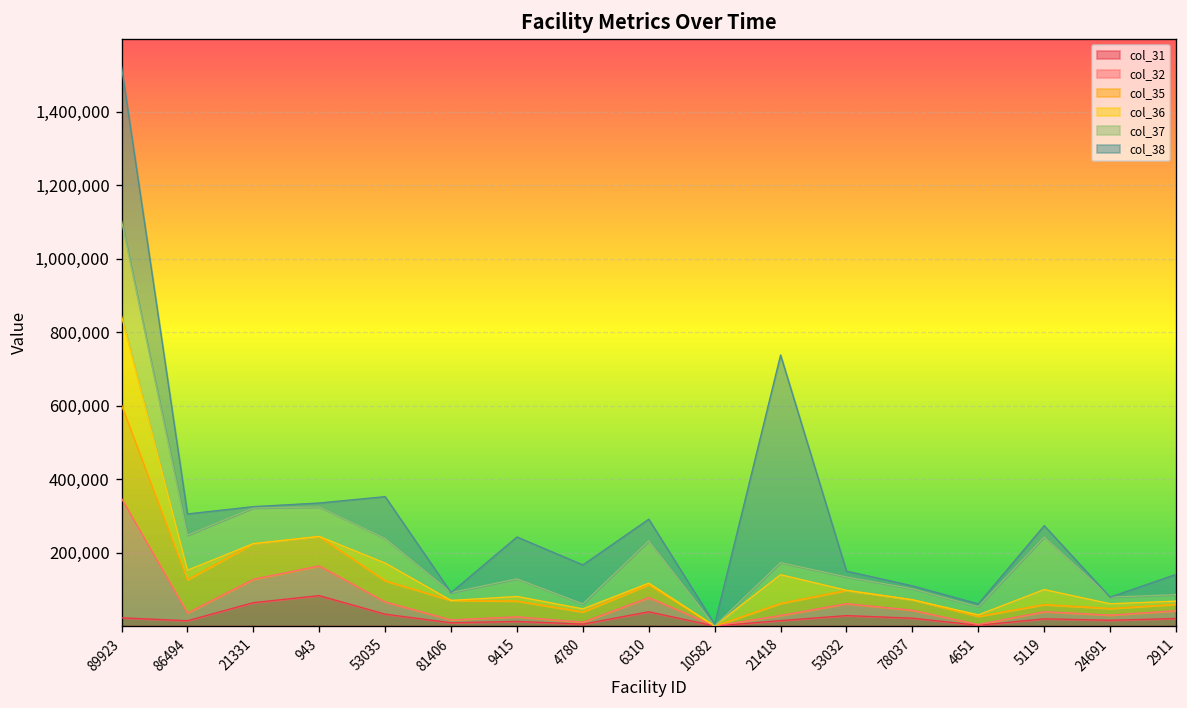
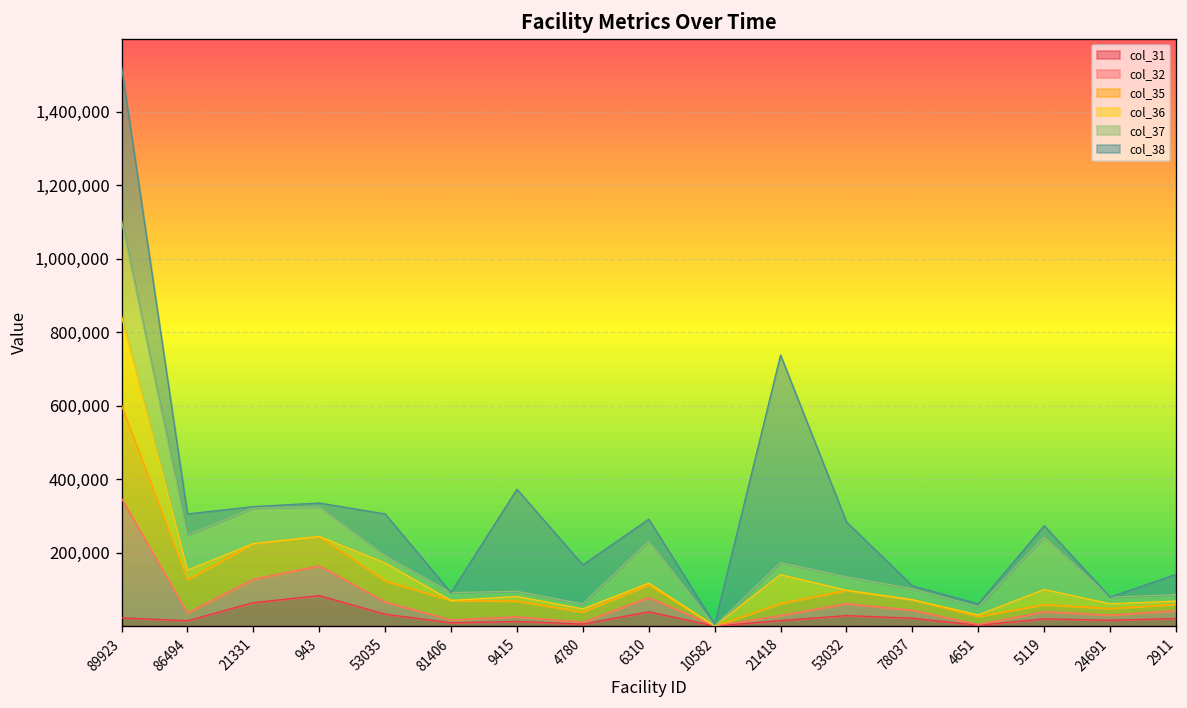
  {
    "col_37": {
      "89923": "260,000",
      "86494": "100,000",
      "943": "80,000",
-     "53035": "70,000",
-     "9415": "50,000",
+     "53035": "20,000",
+     "9415": "10,000",
      "4780": "10,000",
      "6310": "120,000",
      "21418": "30,000",
      "53032": "40,000",
      "5119": "140,000",
      "2911": "20,000"
    },
    "col_38": {
      "89923": "420,000",
      "86494": "60,000",
      "943": "10,000",
      "53035": "110,000",
-     "9415": "110,000",
+     "9415": "280,000",
      "4780": "110,000",
      "6310": "60,000",
      "21418": "570,000",
-     "53032": "20,000",
+     "53032": "150,000",
      "5119": "30,000",
      "2911": "60,000"
    }
  }
